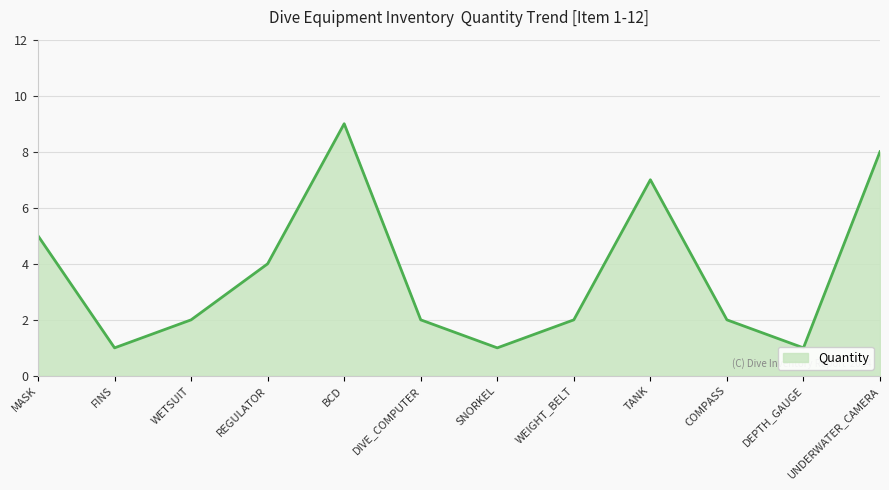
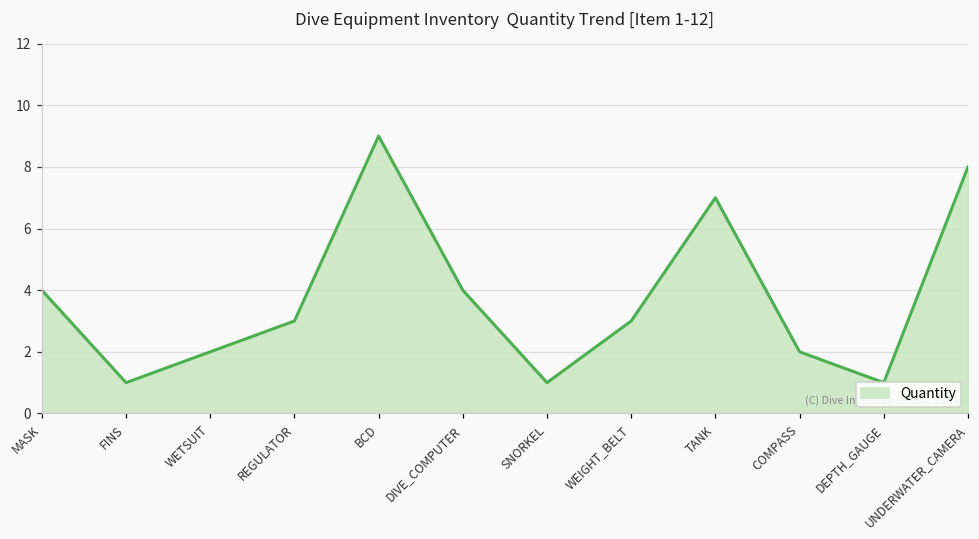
  {
-   "MASK": 5,
+   "MASK": 4,
    "FINS": 1,
    "WETSUIT": 2,
-   "REGULATOR": 4,
+   "REGULATOR": 3,
    "BCD": 9,
-   "DIVE_COMPUTER": 2,
+   "DIVE_COMPUTER": 4,
    "SNORKEL": 1,
-   "WEIGHT_BELT": 2,
+   "WEIGHT_BELT": 3,
    "TANK": 7,
    "COMPASS": 2,
    "UNDERWATER_CAMERA": 8
  }
